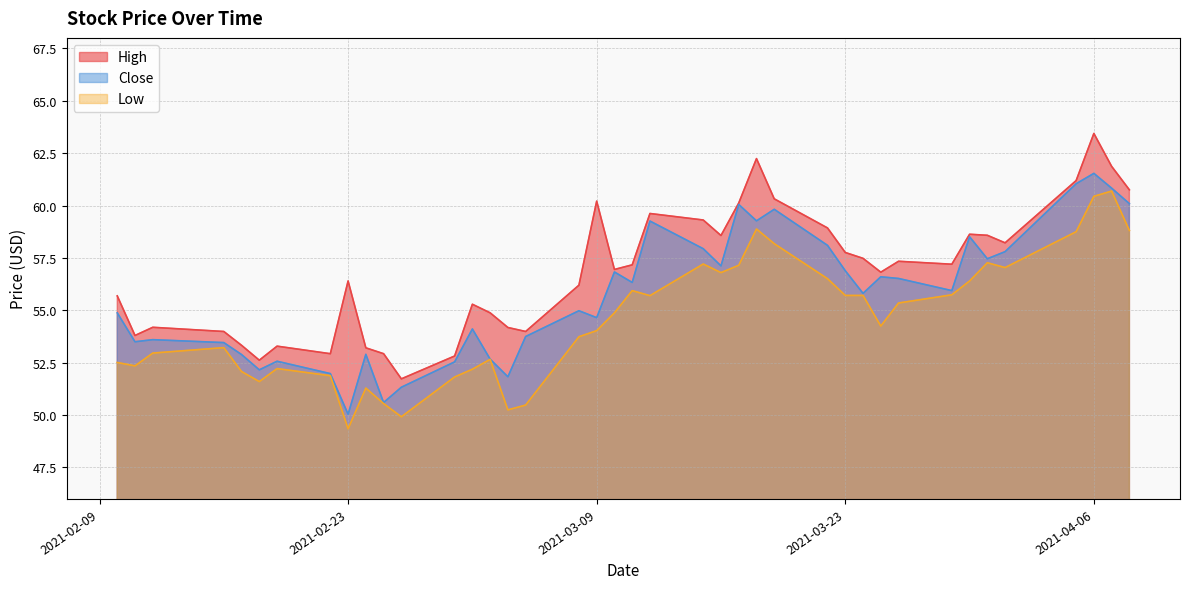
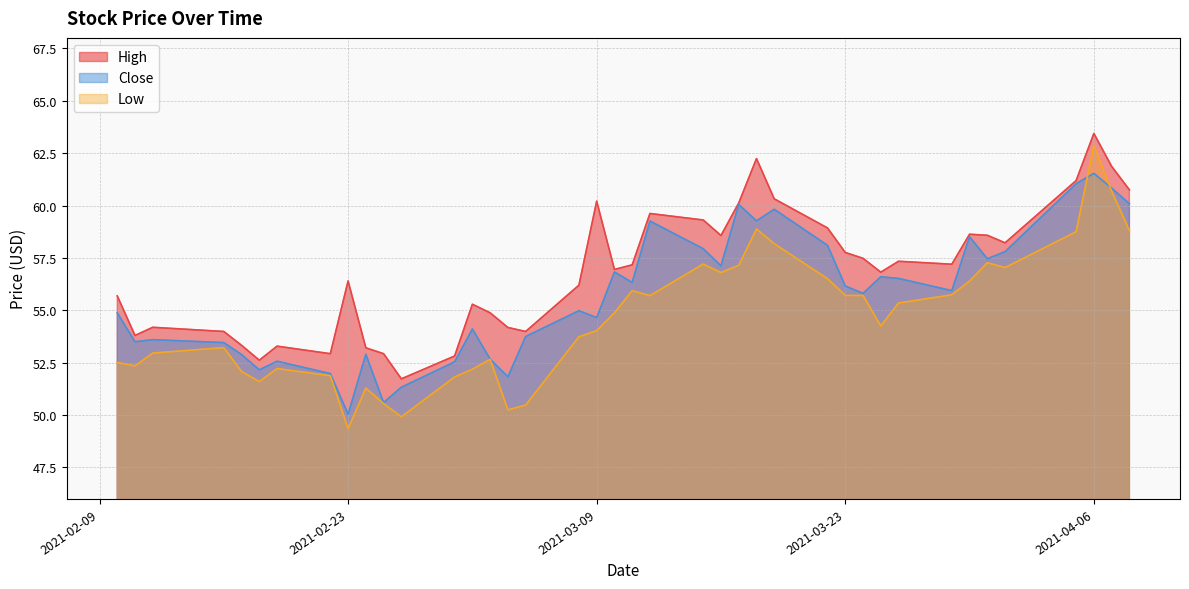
  {
    "High": {
      "2021-02-23": 56.4,
      "2021-03-09": 60.2,
      "2021-03-23": 57.8,
      "2021-04-06": 63.4
    },
    "Close": {
      "2021-02-23": 50.0,
      "2021-03-09": 54.7,
-     "2021-03-23": 56.9,
+     "2021-03-23": 56.2,
      "2021-04-06": 61.5
    },
    "Low": {
      "2021-02-23": 49.3,
      "2021-03-09": 54.0,
      "2021-03-23": 55.7,
-     "2021-04-06": 60.4
+     "2021-04-06": 62.9
    }
  }
